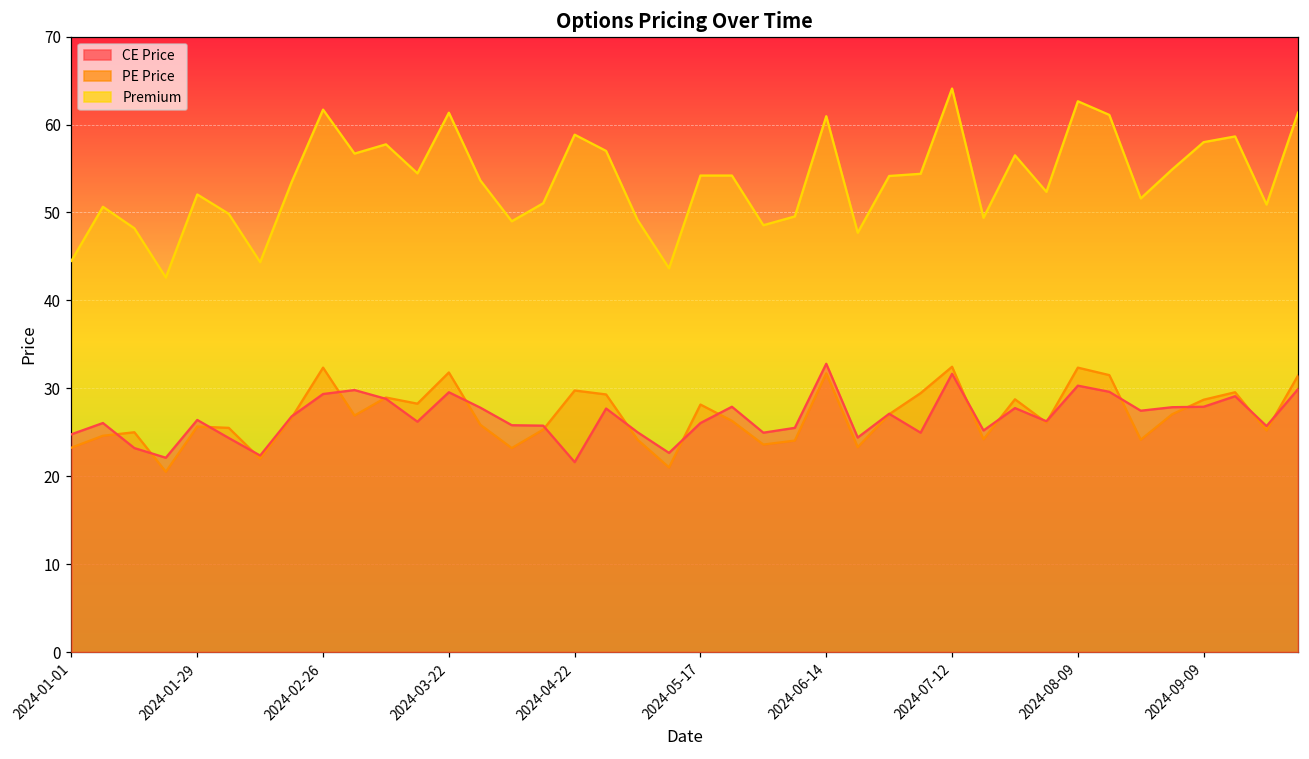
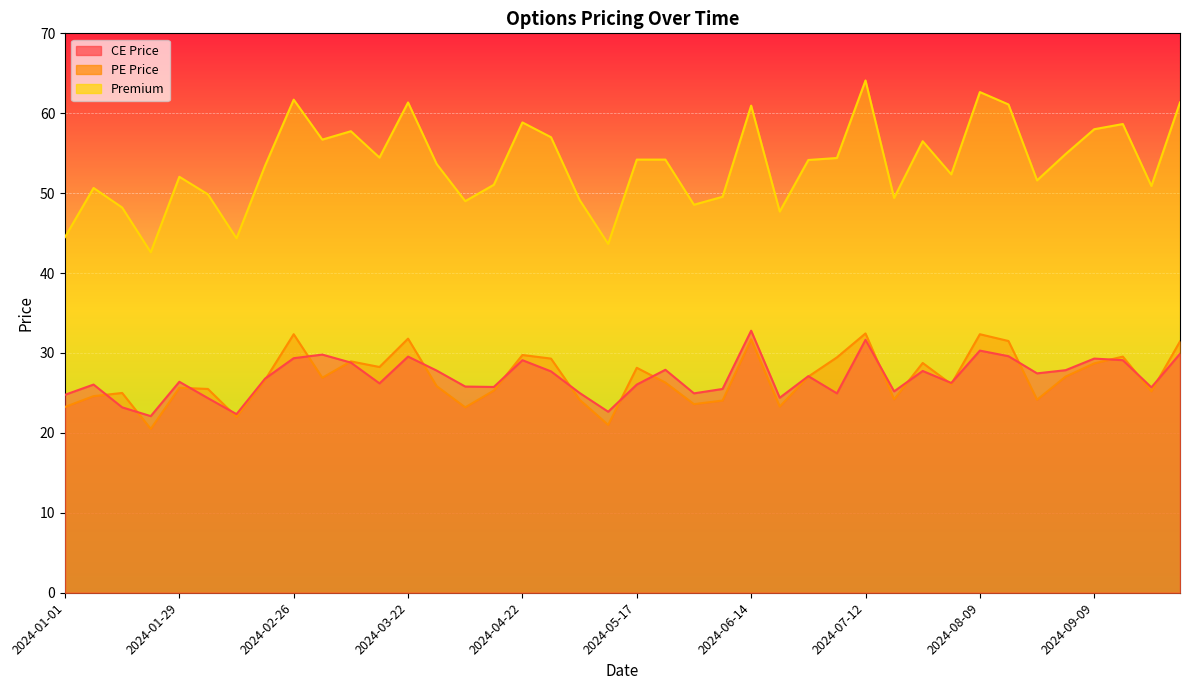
  {
    "CE Price": {
      "2024-01-01": 25,
      "2024-01-29": 26,
      "2024-02-26": 29,
      "2024-03-22": 30,
-     "2024-04-22": 22,
+     "2024-04-22": 29,
      "2024-05-17": 26,
      "2024-06-14": 33,
      "2024-07-12": 32,
      "2024-08-09": 30,
-     "2024-09-09": 28
+     "2024-09-09": 29
    }
  }
